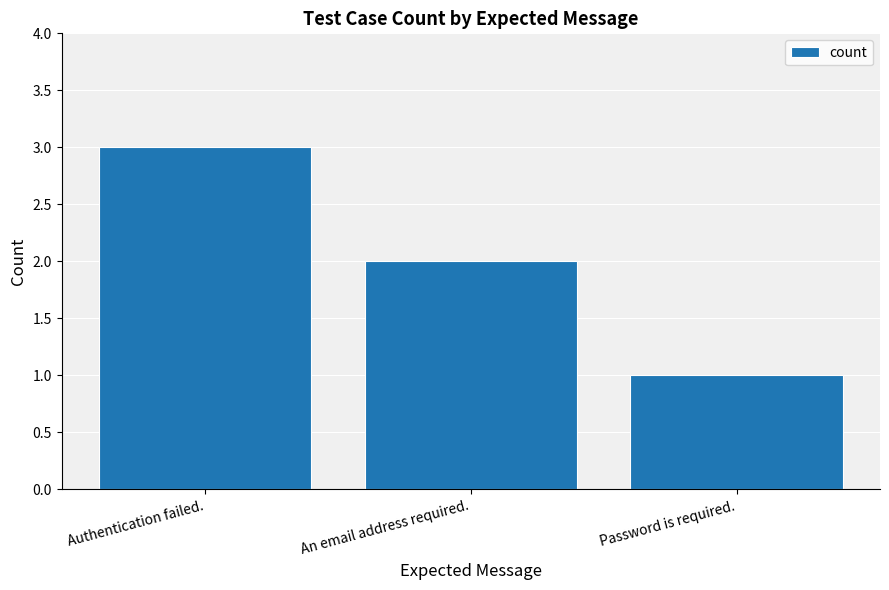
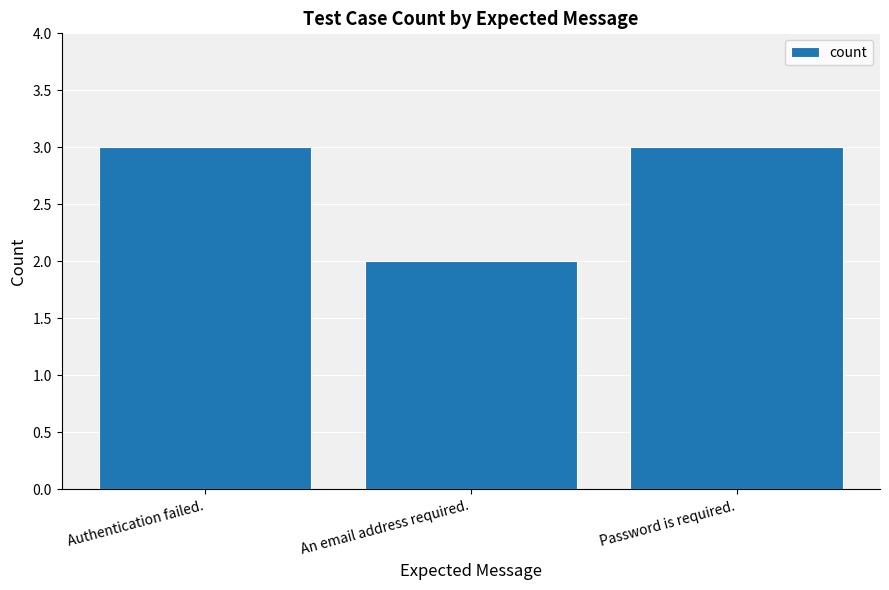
  {
    "Authentication failed.": 3,
    "An email address required.": 2,
-   "Password is required.": 1
+   "Password is required.": 3
  }
